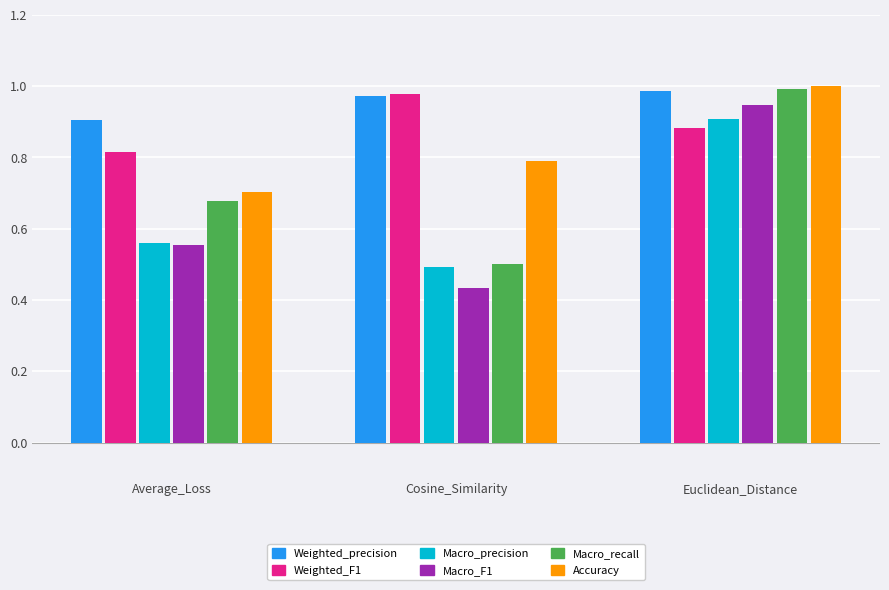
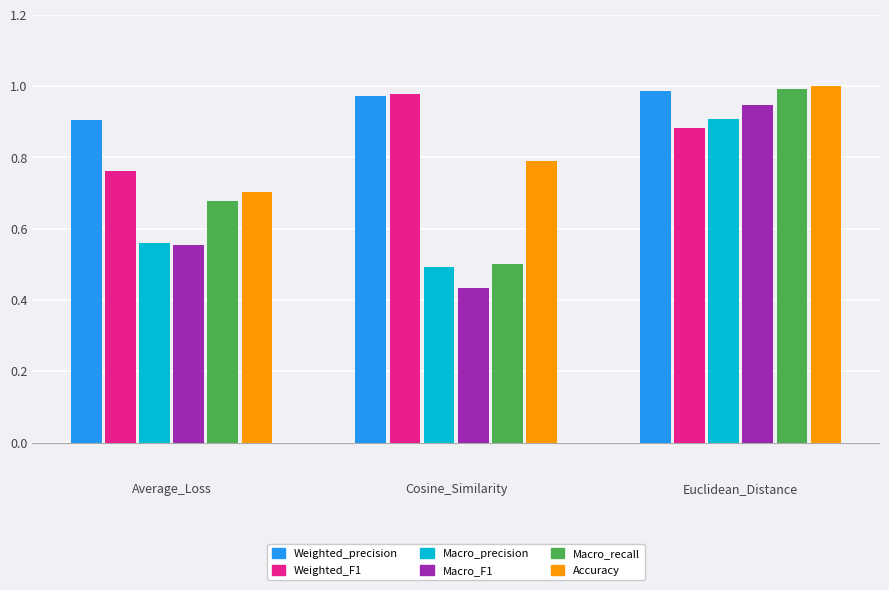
  {
    "Weighted_F1": {
-     "Average_Loss": 0.81,
+     "Average_Loss": 0.76,
      "Cosine_Similarity": 0.98,
      "Euclidean_Distance": 0.88
    },
    "Macro_F1": {
      "Average_Loss": 0.55,
      "Cosine_Similarity": 0.43,
      "Euclidean_Distance": 0.95
    },
    "Macro_recall": {
      "Average_Loss": 0.68,
      "Cosine_Similarity": 0.50,
      "Euclidean_Distance": 0.99
    },
    "Accuracy": {
      "Average_Loss": 0.70,
      "Cosine_Similarity": 0.79,
      "Euclidean_Distance": 1.00
    }
  }
